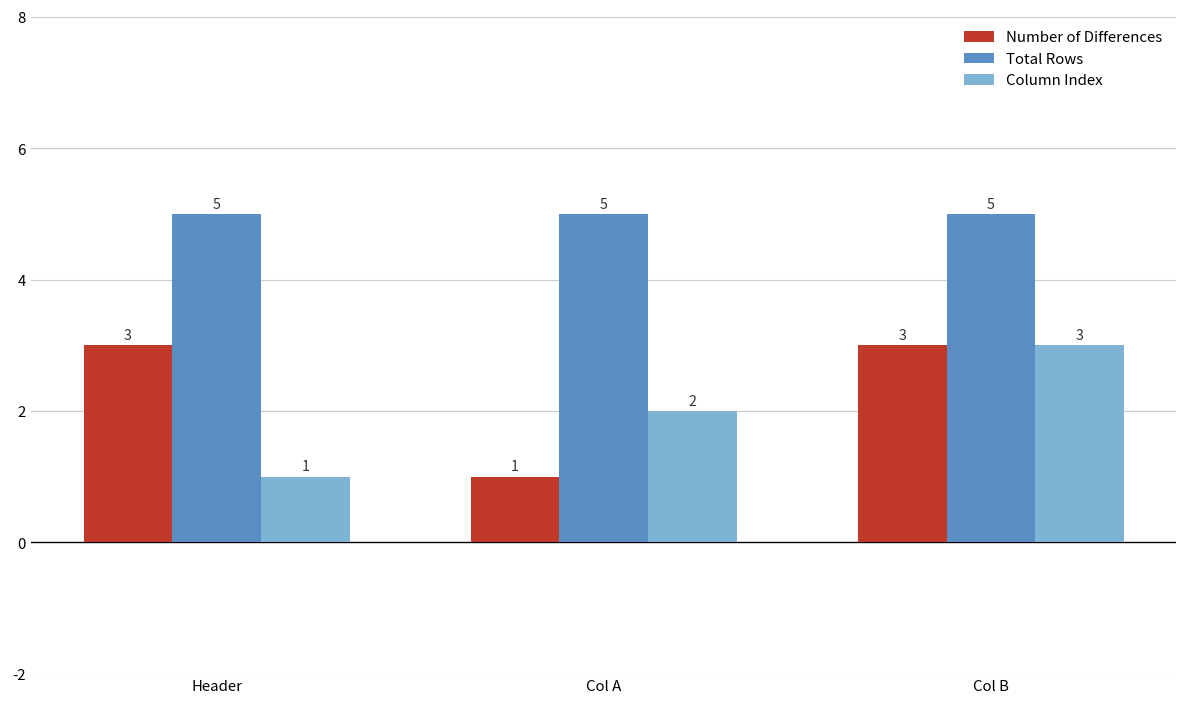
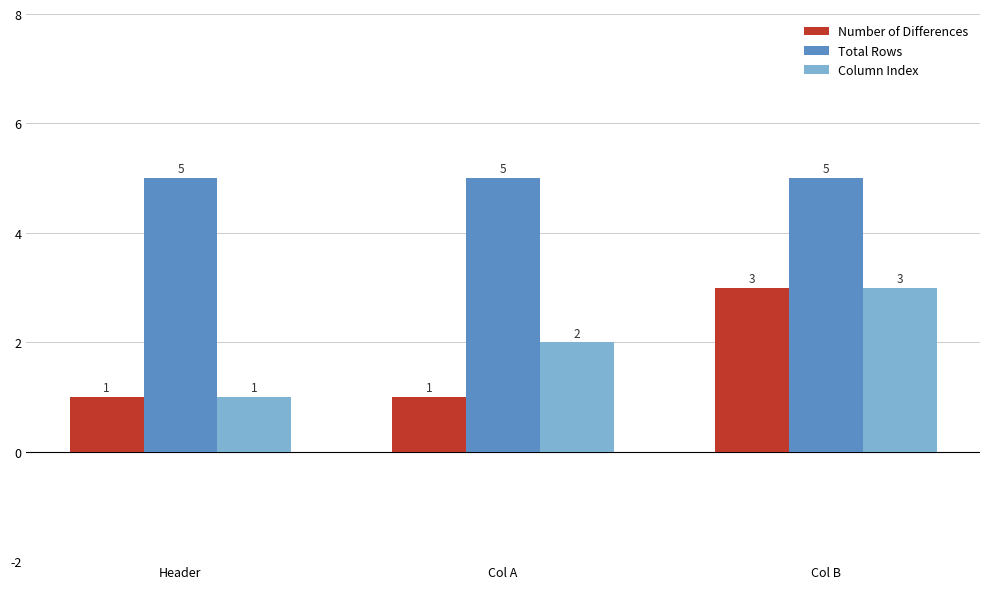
  {
    "Number of Differences": {
-     "Header": 3,
+     "Header": 1,
      "Col A": 1,
      "Col B": 3
    }
  }
